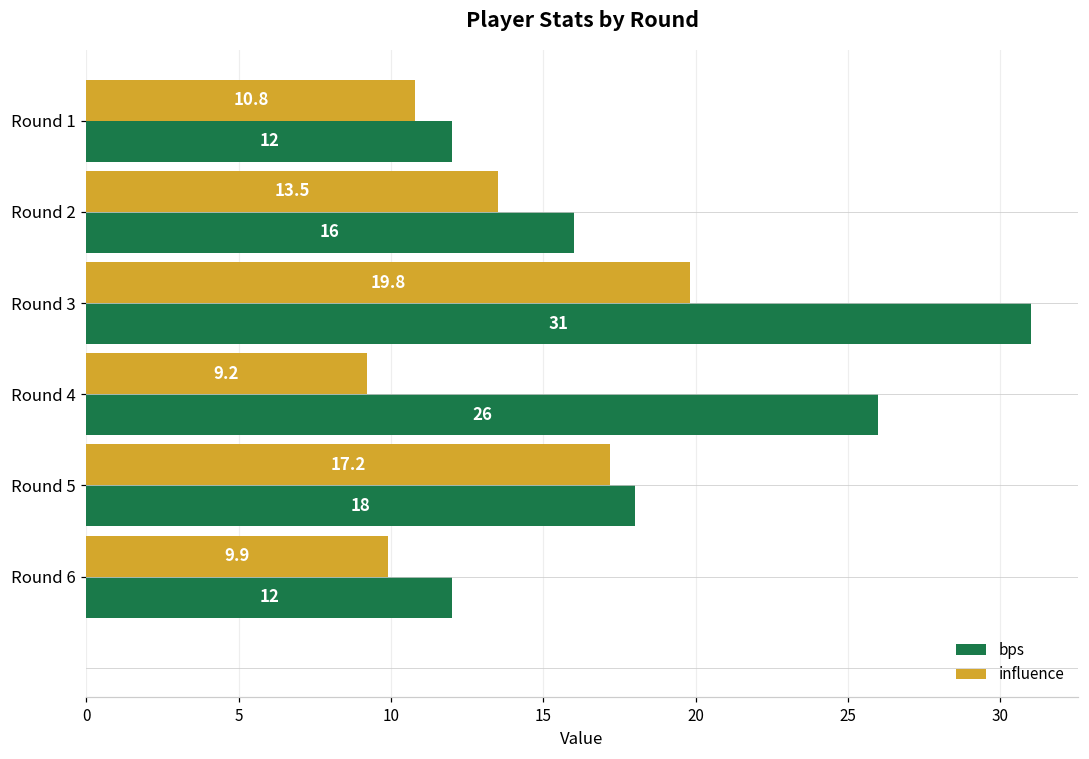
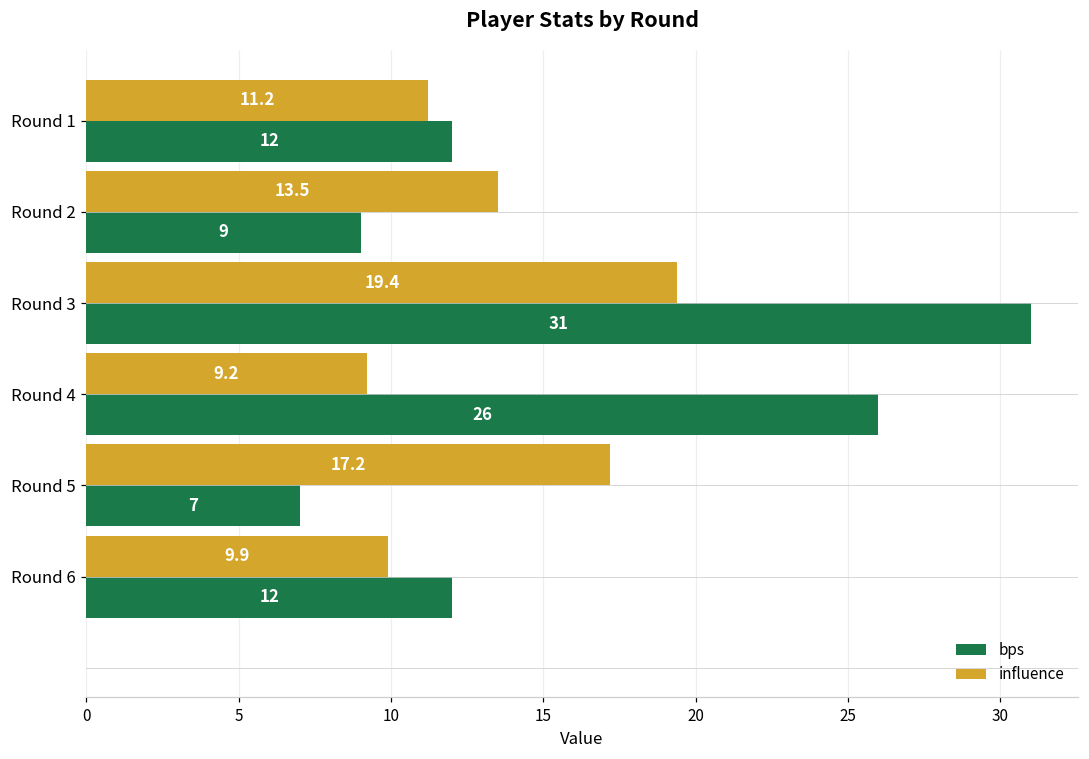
  {
    "bps": {
      "Round 1": 12,
-     "Round 2": 16,
+     "Round 2": 9,
      "Round 3": 31,
      "Round 4": 26,
-     "Round 5": 18,
+     "Round 5": 7,
      "Round 6": 12
    },
    "influence": {
-     "Round 1": 10.8,
+     "Round 1": 11.2,
      "Round 2": 13.5,
-     "Round 3": 19.8,
+     "Round 3": 19.4,
      "Round 4": 9.2,
      "Round 5": 17.2,
      "Round 6": 9.9
    }
  }
